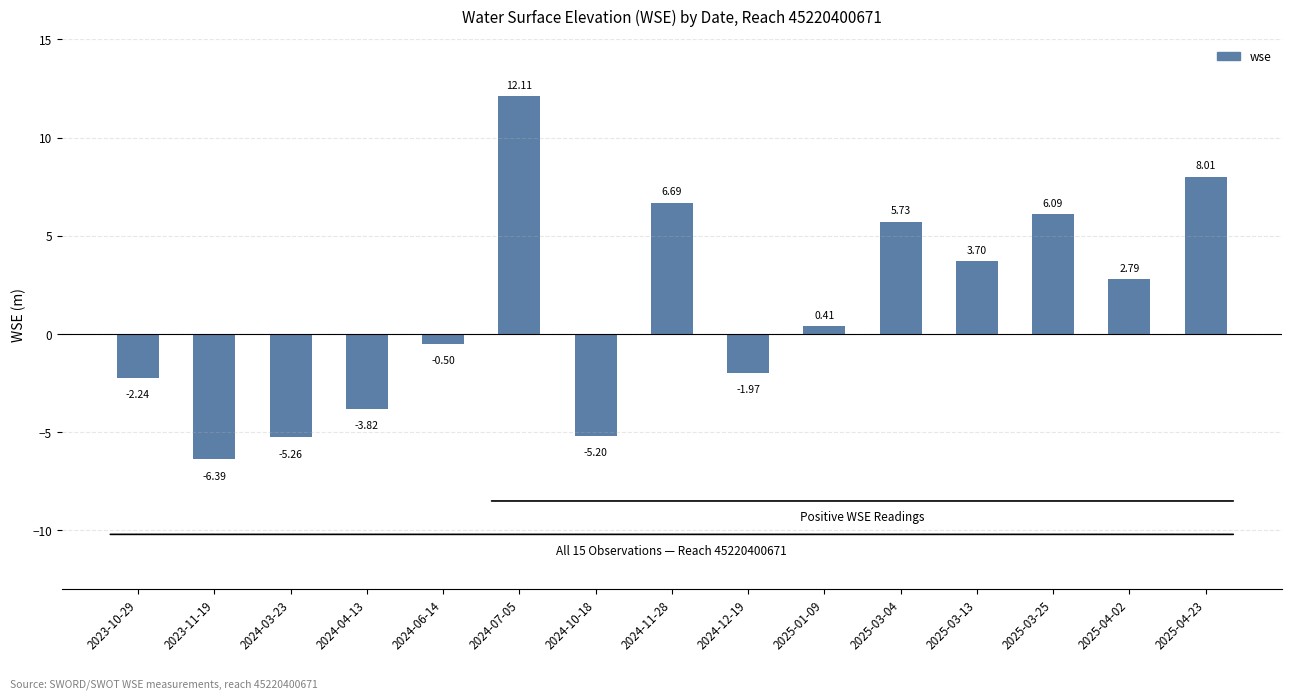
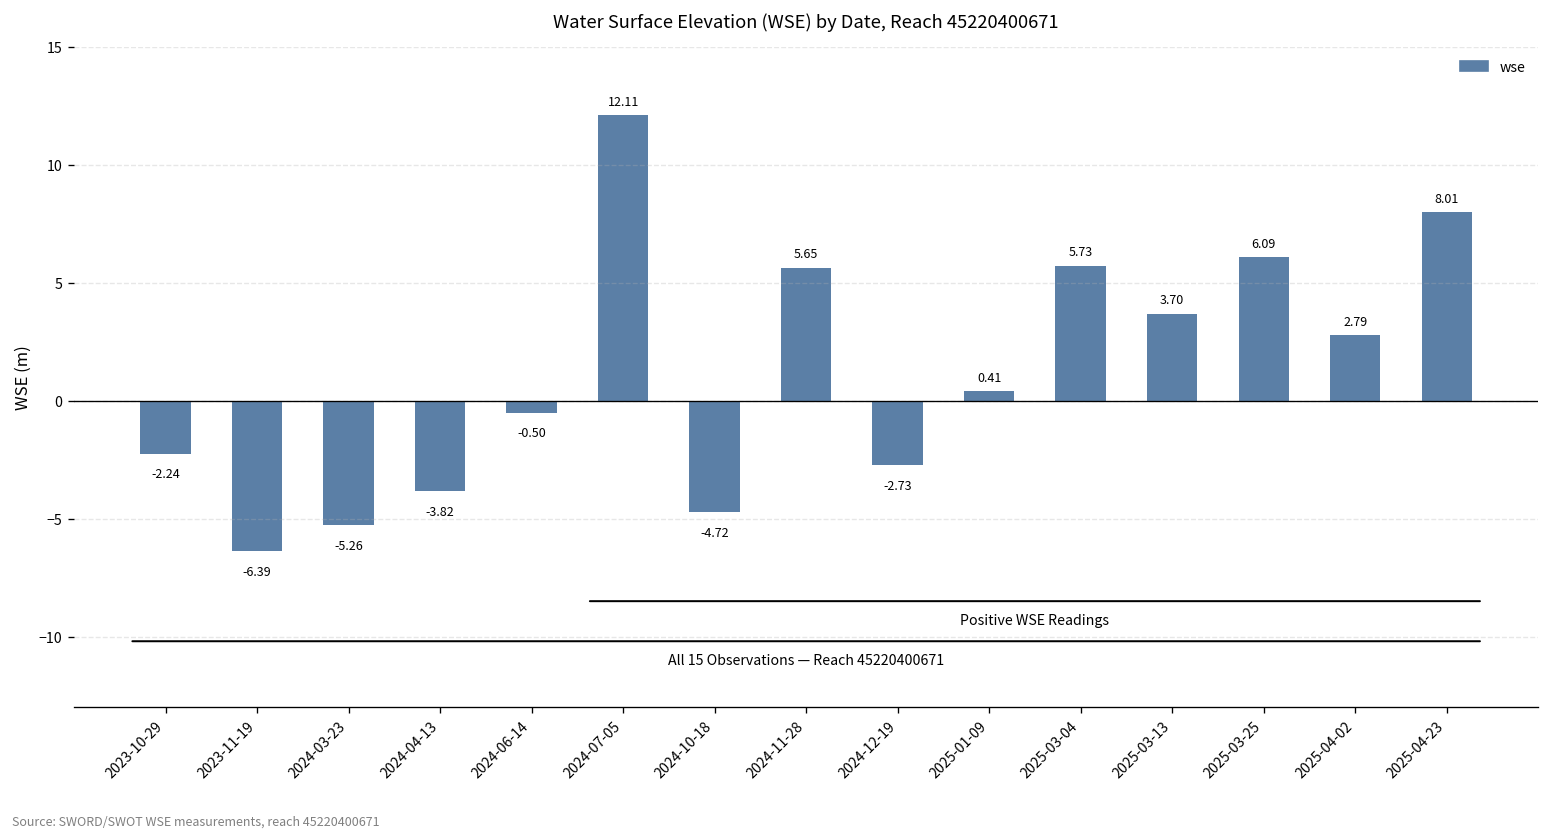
  {
    "2023-10-29": -2.24,
    "2023-11-19": -6.39,
    "2024-03-23": -5.26,
    "2024-04-13": -3.82,
    "2024-06-14": -0.50,
    "2024-07-05": 12.11,
-   "2024-10-18": -5.20,
-   "2024-11-28": 6.69,
-   "2024-12-19": -1.97,
+   "2024-10-18": -4.72,
+   "2024-11-28": 5.65,
+   "2024-12-19": -2.73,
    "2025-01-09": 0.41,
    "2025-03-04": 5.73,
    "2025-03-13": 3.70,
    "2025-03-25": 6.09,
    "2025-04-02": 2.79,
    "2025-04-23": 8.01
  }
